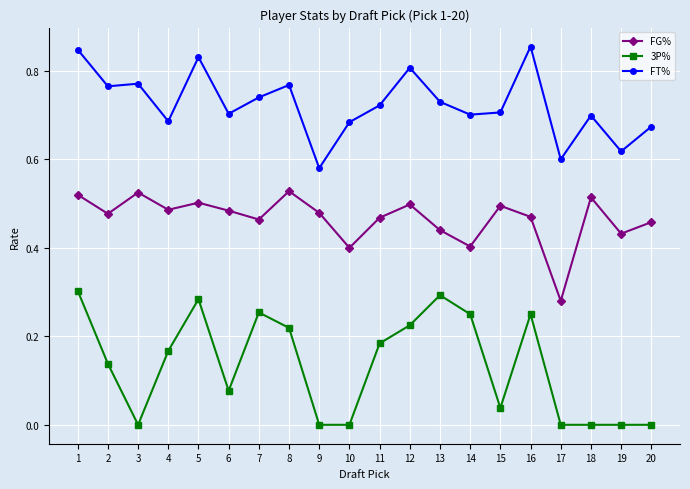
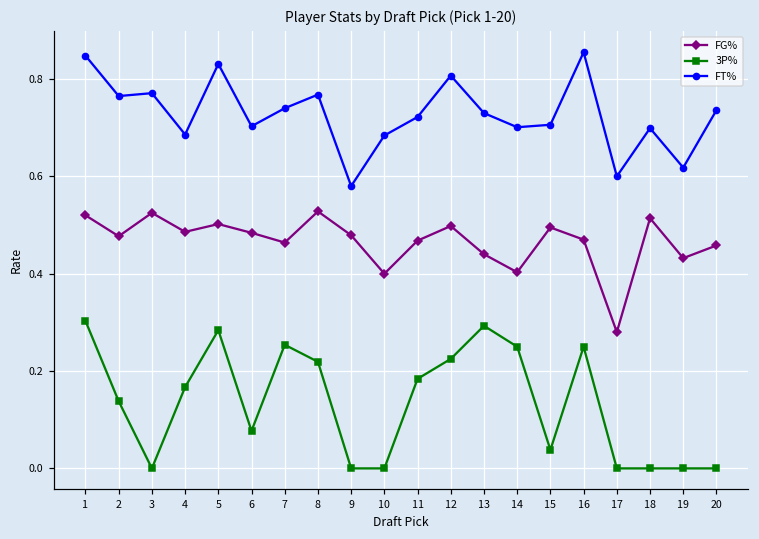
  {
    "FG%": {
      "1": 0.52,
      "2": 0.48,
      "3": 0.53,
      "4": 0.49,
      "5": 0.50,
      "6": 0.48,
      "7": 0.46,
      "8": 0.53,
      "9": 0.48,
      "10": 0.40,
      "11": 0.47,
      "12": 0.50,
      "13": 0.44,
      "14": 0.40,
      "15": 0.50,
      "16": 0.47,
      "17": 0.28,
      "18": 0.51,
      "19": 0.43,
      "20": 0.46
    },
    "3P%": {
      "1": 0.30,
      "2": 0.14,
      "3": 0.00,
      "4": 0.17,
      "5": 0.28,
      "6": 0.08,
      "7": 0.25,
      "8": 0.22,
      "9": 0.00,
      "10": 0.00,
      "11": 0.18,
      "12": 0.23,
      "13": 0.29,
      "14": 0.25,
      "15": 0.04,
      "16": 0.25,
      "17": 0.00,
      "18": 0.00,
      "19": 0.00,
      "20": 0.00
    },
    "FT%": {
      "1": 0.85,
      "2": 0.77,
      "3": 0.77,
      "4": 0.69,
      "5": 0.83,
      "6": 0.70,
      "7": 0.74,
      "8": 0.77,
      "9": 0.58,
      "10": 0.68,
      "11": 0.72,
      "12": 0.81,
      "13": 0.73,
      "14": 0.70,
      "15": 0.71,
      "16": 0.86,
      "17": 0.60,
      "18": 0.70,
      "19": 0.62,
-     "20": 0.67
+     "20": 0.74
    }
  }
